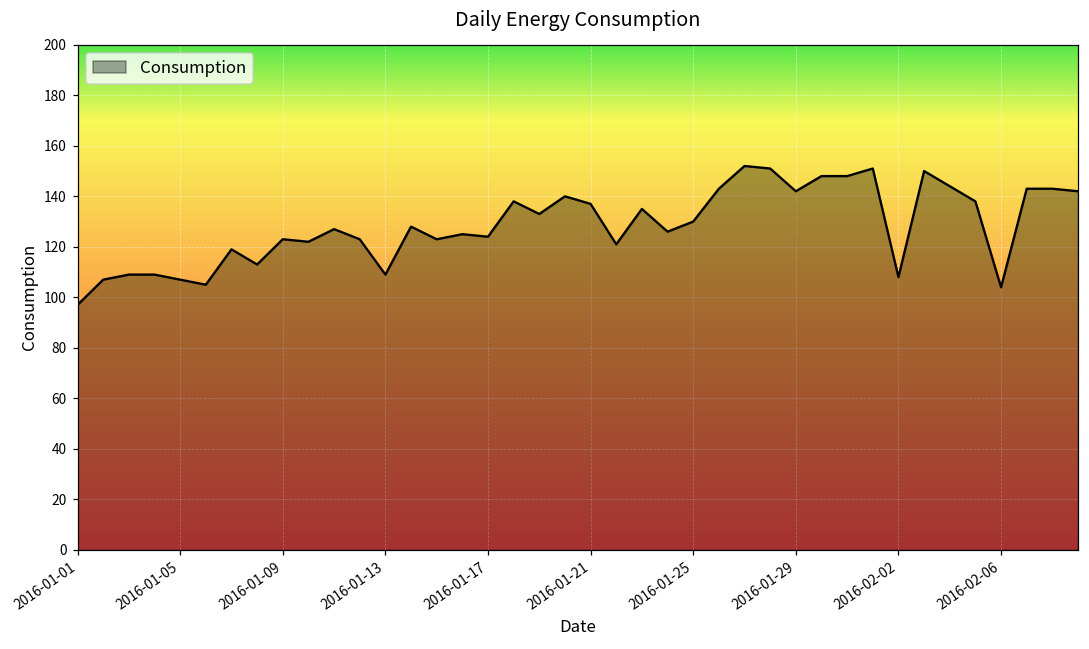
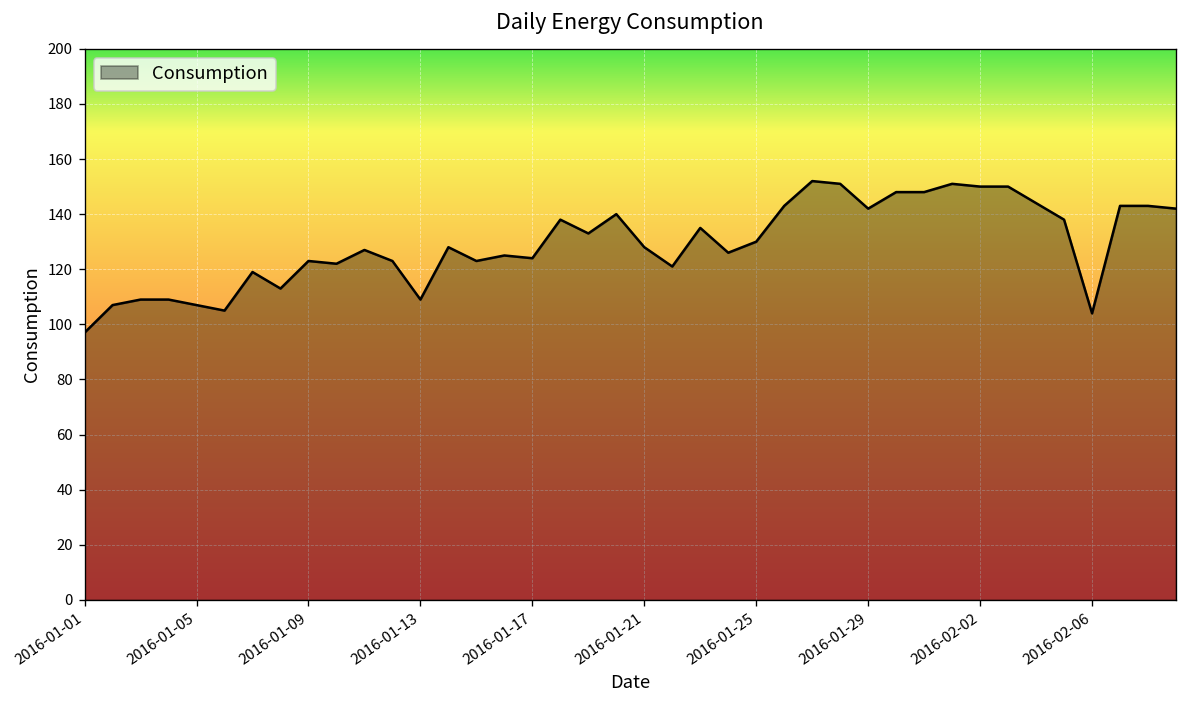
  {
    "2016-01-01": 97,
    "2016-01-05": 107,
    "2016-01-09": 123,
    "2016-01-13": 109,
    "2016-01-17": 124,
-   "2016-01-21": 137,
+   "2016-01-21": 128,
    "2016-01-25": 130,
    "2016-01-29": 142,
-   "2016-02-02": 108,
+   "2016-02-02": 150,
    "2016-02-06": 104
  }
